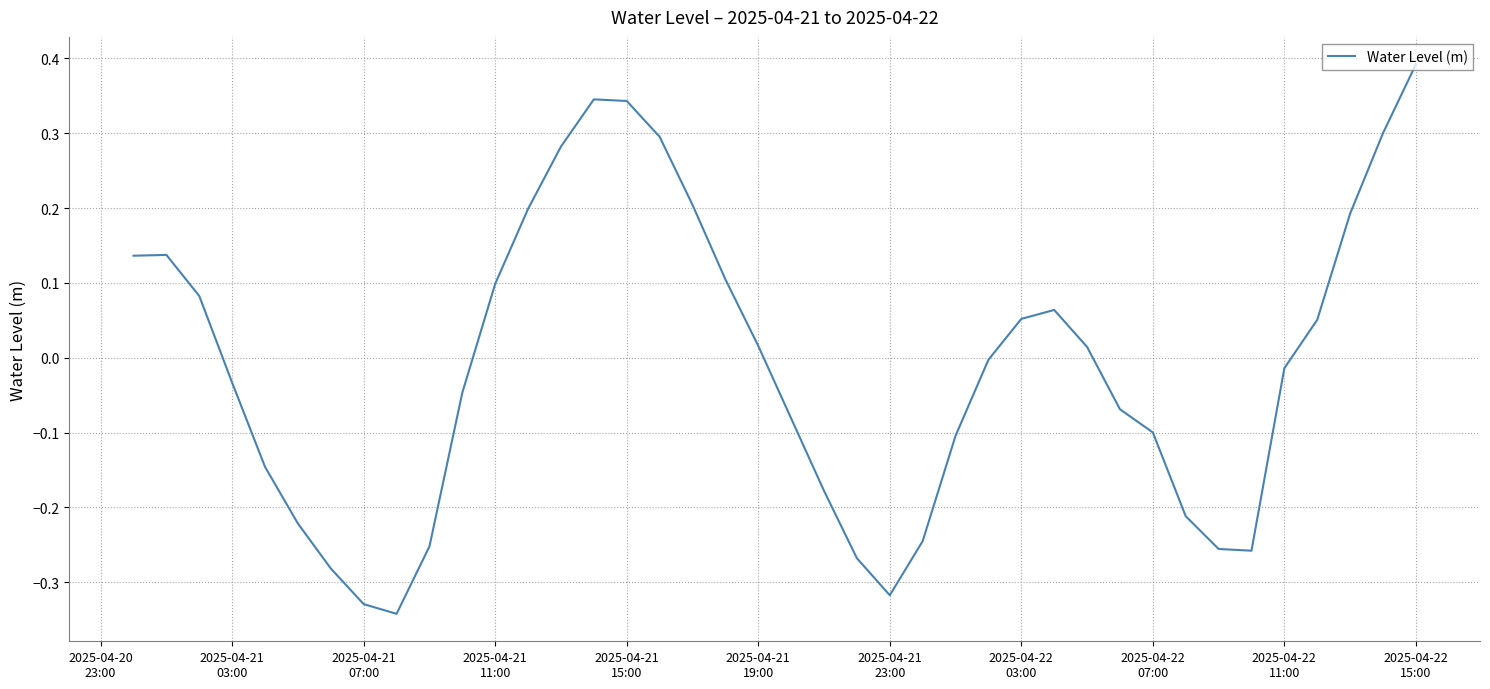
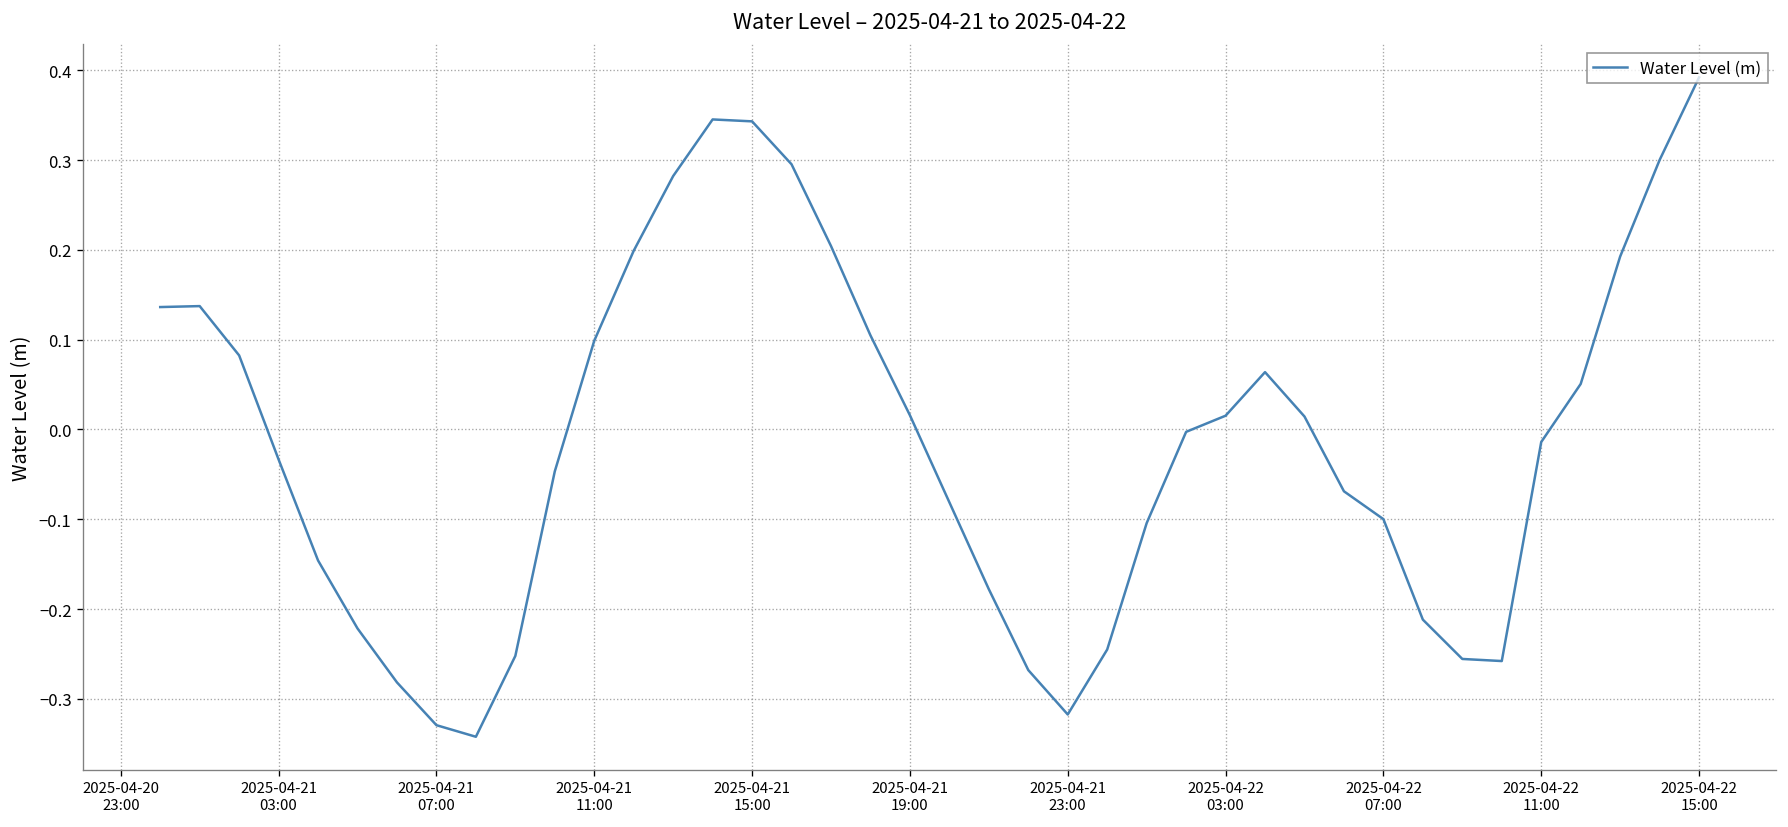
  {
    "2025-04-21 03:00": -0.03,
    "2025-04-21 07:00": -0.33,
    "2025-04-21 11:00": 0.10,
    "2025-04-21 15:00": 0.34,
    "2025-04-21 19:00": 0.02,
    "2025-04-21 23:00": -0.32,
-   "2025-04-22 03:00": 0.05,
+   "2025-04-22 03:00": 0.02,
    "2025-04-22 07:00": -0.10,
    "2025-04-22 11:00": -0.01
  }
